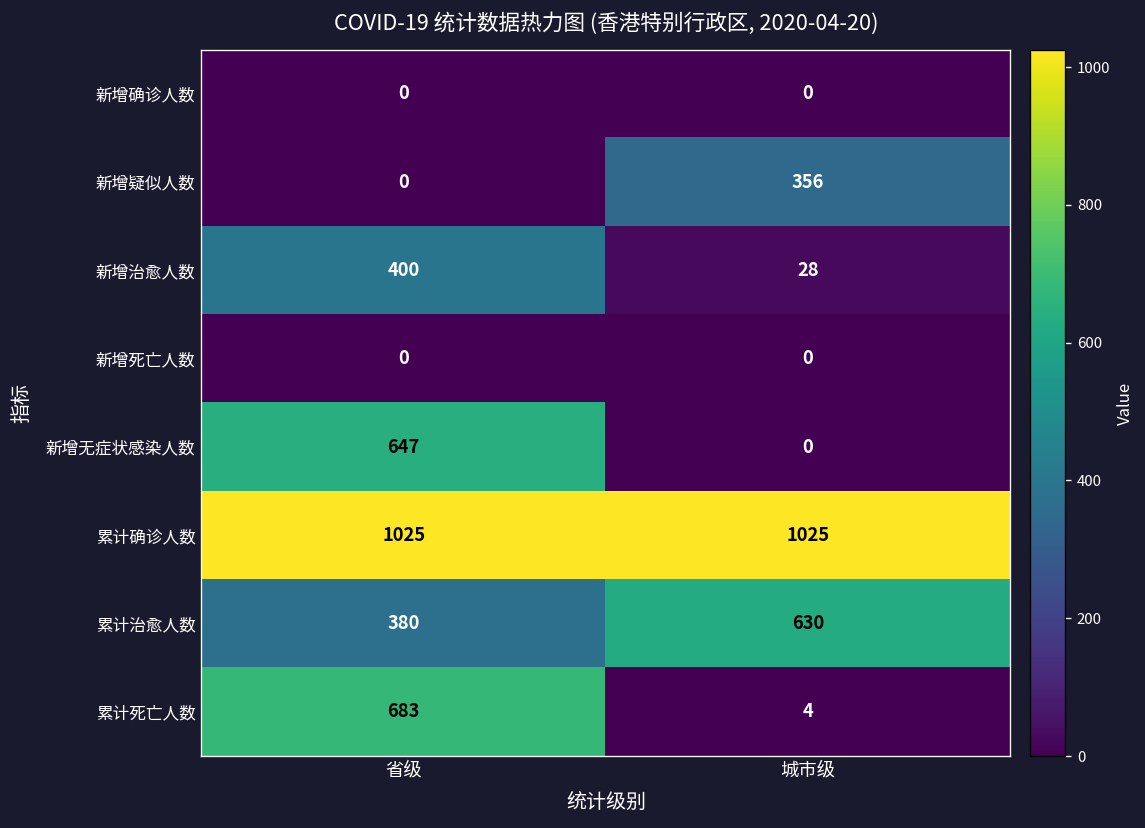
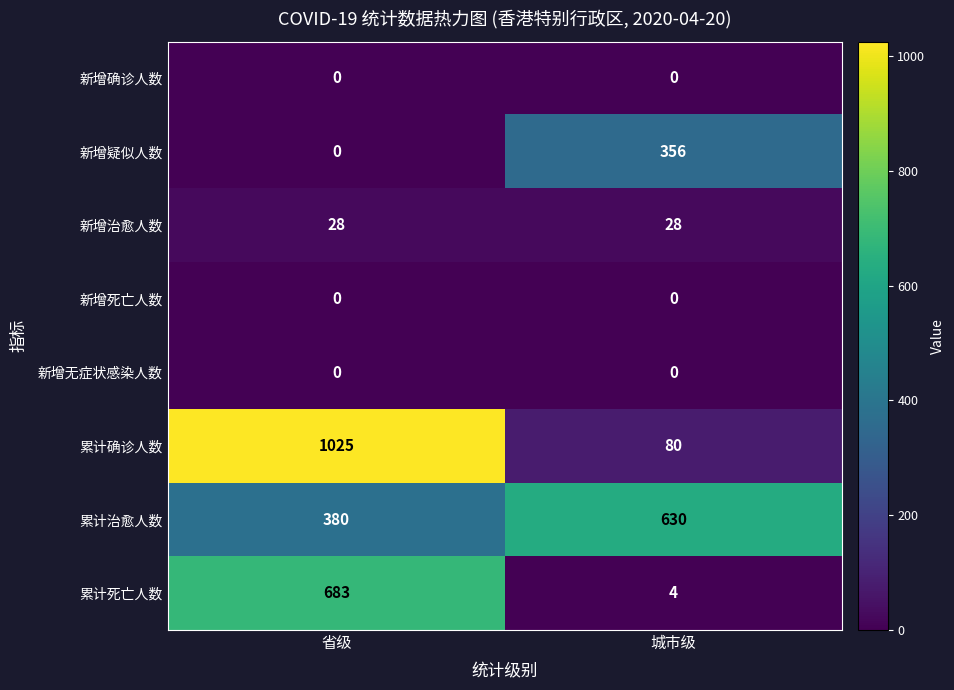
  {
    "新增确诊人数": {
      "省级": 0,
      "城市级": 0
    },
    "新增疑似人数": {
      "省级": 0,
      "城市级": 356
    },
    "新增治愈人数": {
-     "省级": 400,
+     "省级": 28,
      "城市级": 28
    },
    "新增死亡人数": {
      "省级": 0,
      "城市级": 0
    },
    "新增无症状感染人数": {
-     "省级": 647,
+     "省级": 0,
      "城市级": 0
    },
    "累计确诊人数": {
      "省级": 1025,
-     "城市级": 1025
+     "城市级": 80
    },
    "累计治愈人数": {
      "省级": 380,
      "城市级": 630
    },
    "累计死亡人数": {
      "省级": 683,
      "城市级": 4
    }
  }
